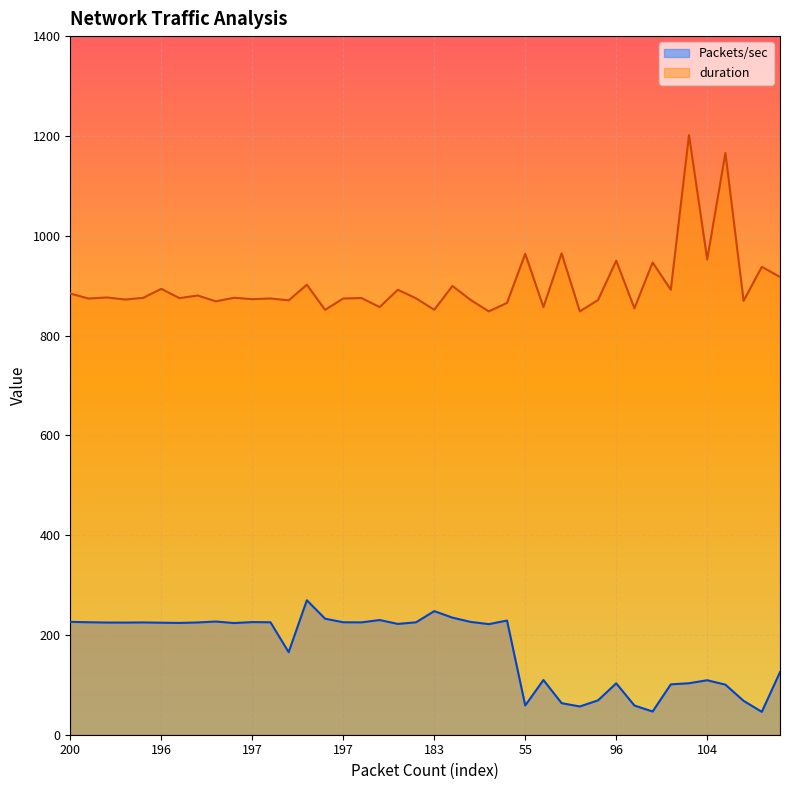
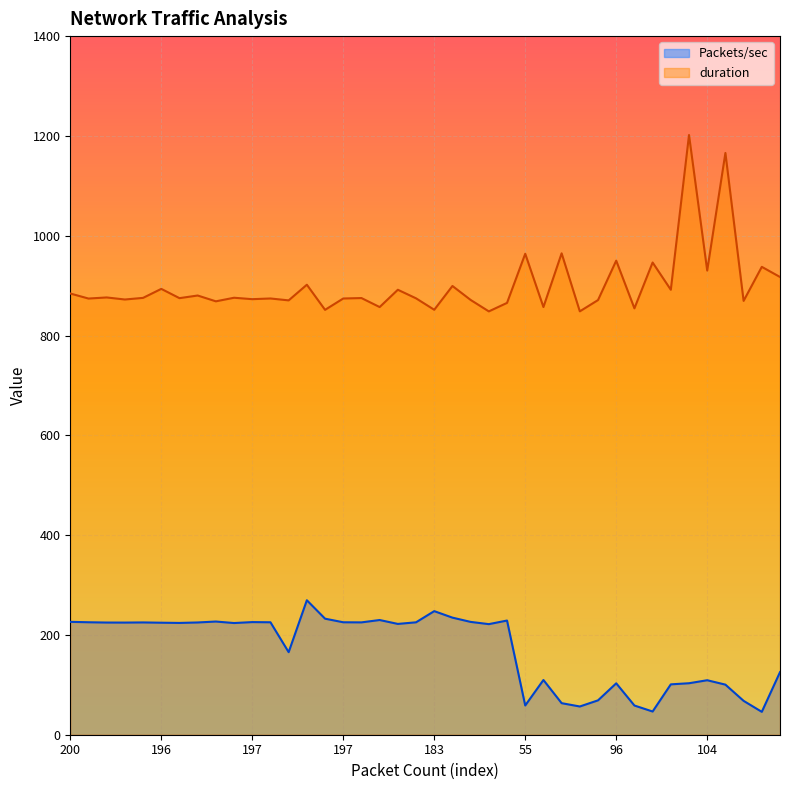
  {
    "Packets/sec": {
      "200": 230,
      "196": 220,
      "183": 250,
      "55": 60,
      "96": 100,
      "104": 110
    },
    "duration": {
      "200": 880,
      "196": 890,
      "183": 850,
      "55": 960,
      "96": 950,
-     "104": 950
+     "104": 930
    }
  }
